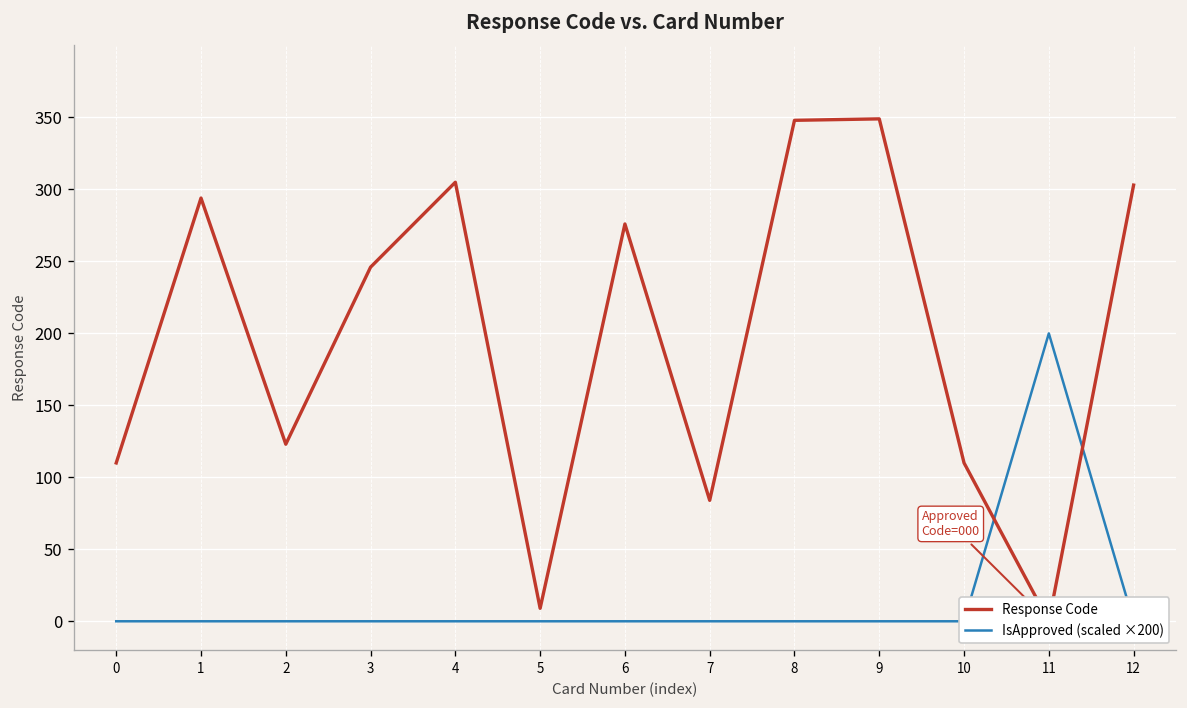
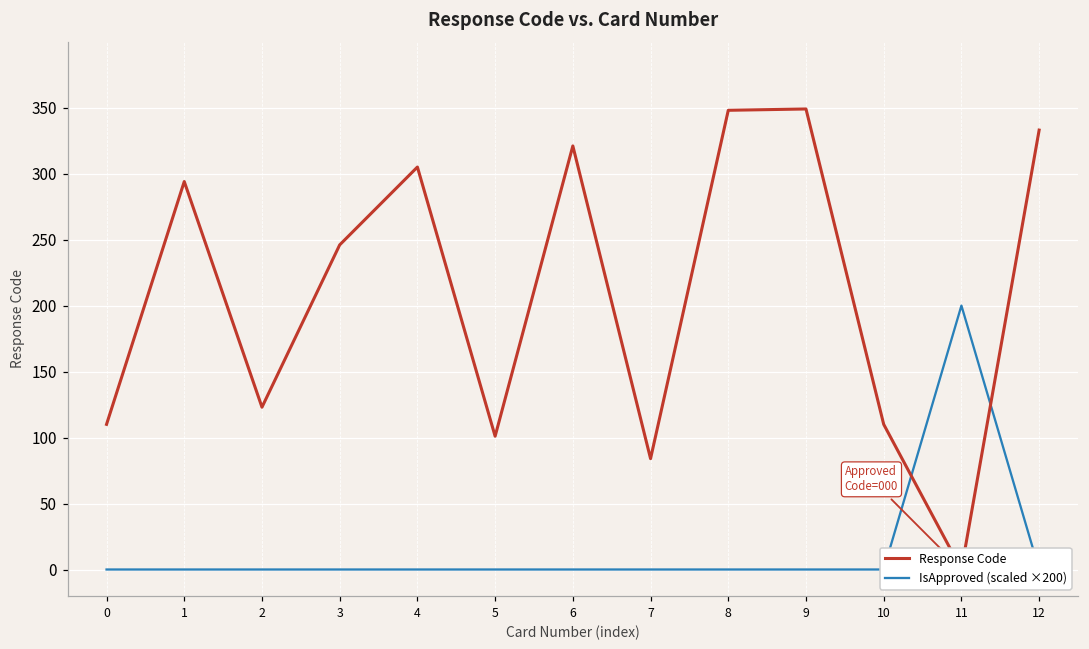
  {
    "Response Code": {
      "0": 110,
      "1": 294,
      "2": 123,
      "3": 246,
      "4": 305,
-     "5": 9,
-     "6": 276,
+     "5": 101,
+     "6": 321,
      "7": 84,
      "8": 348,
      "9": 349,
      "10": 110,
-     "12": 303
+     "12": 333
    },
    "IsApproved (scaled ×200)": {
      "0": 0,
      "1": 0,
      "2": 0,
      "3": 0,
      "4": 0,
      "5": 0,
      "6": 0,
      "7": 0,
      "8": 0,
      "9": 0,
      "11": 200
    }
  }
